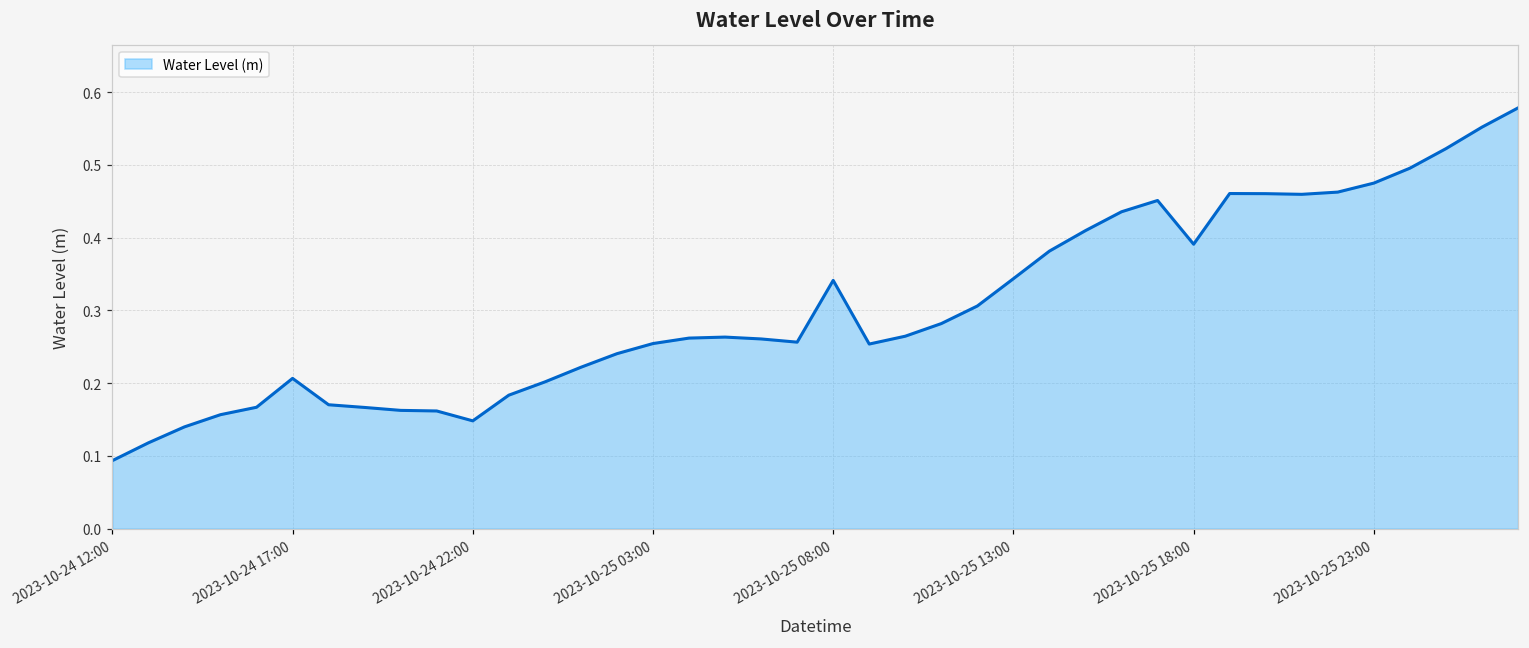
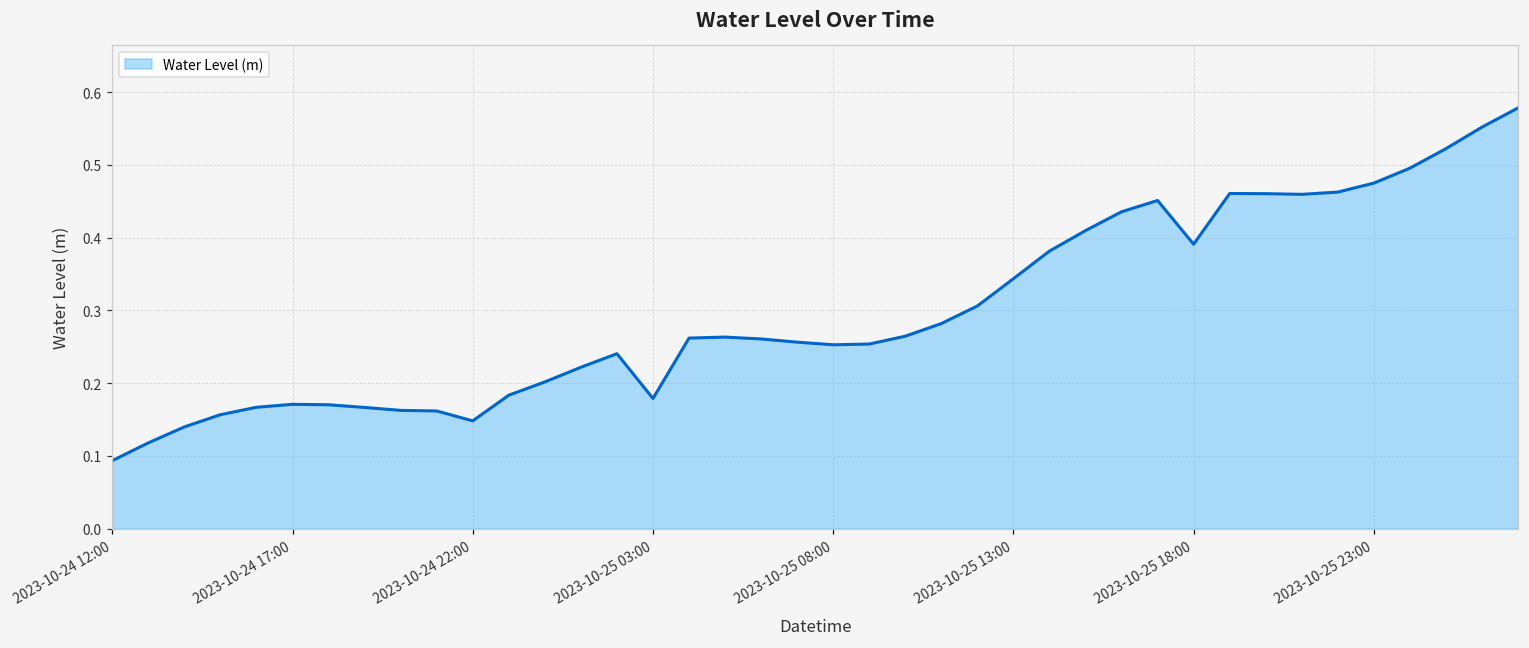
  {
    "2023-10-24 12:00": 0.09,
-   "2023-10-24 17:00": 0.21,
+   "2023-10-24 17:00": 0.17,
    "2023-10-24 22:00": 0.15,
-   "2023-10-25 03:00": 0.25,
-   "2023-10-25 08:00": 0.34,
+   "2023-10-25 03:00": 0.18,
+   "2023-10-25 08:00": 0.25,
    "2023-10-25 13:00": 0.34,
    "2023-10-25 18:00": 0.39,
    "2023-10-25 23:00": 0.47
  }
